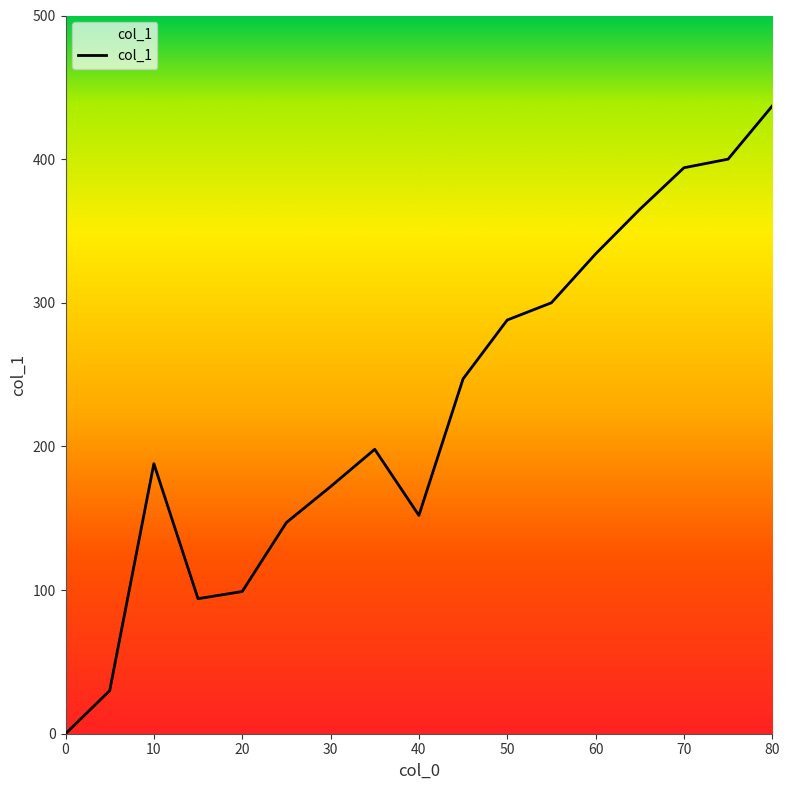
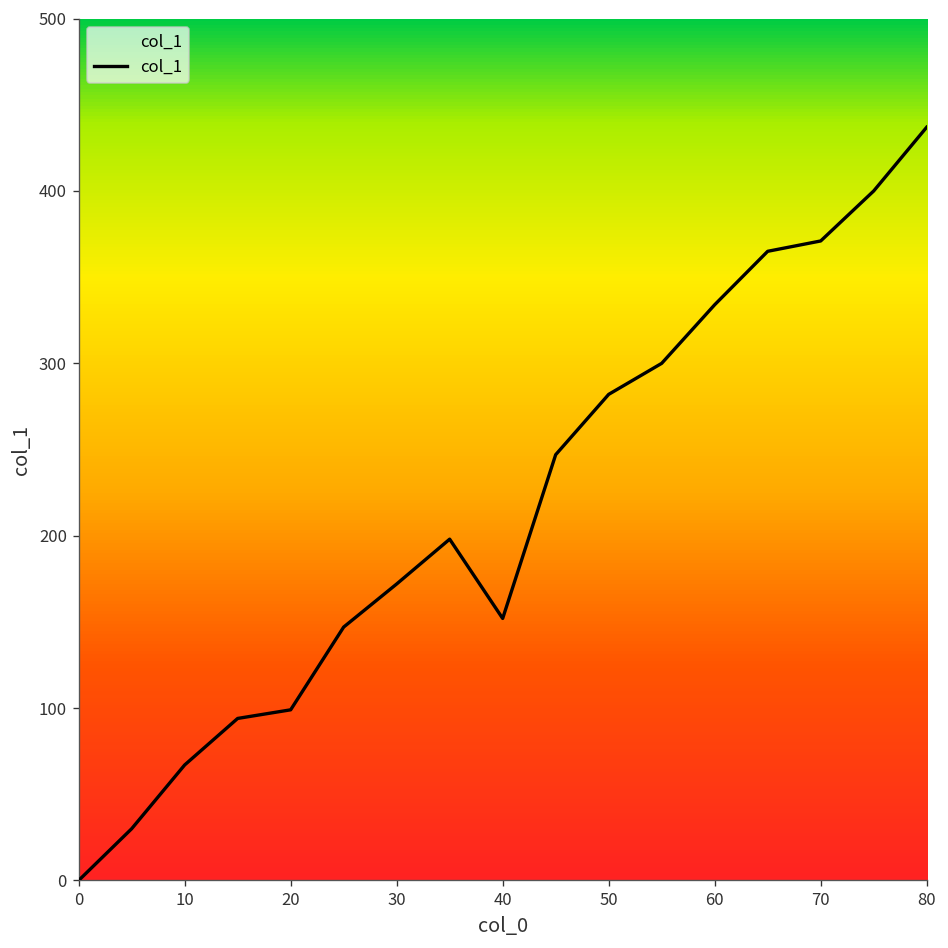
  {
    "0": 0,
-   "10": 188,
+   "10": 67,
    "20": 99,
    "30": 172,
    "40": 152,
-   "50": 288,
+   "50": 282,
    "60": 334,
-   "70": 394,
+   "70": 371,
    "80": 437
  }
